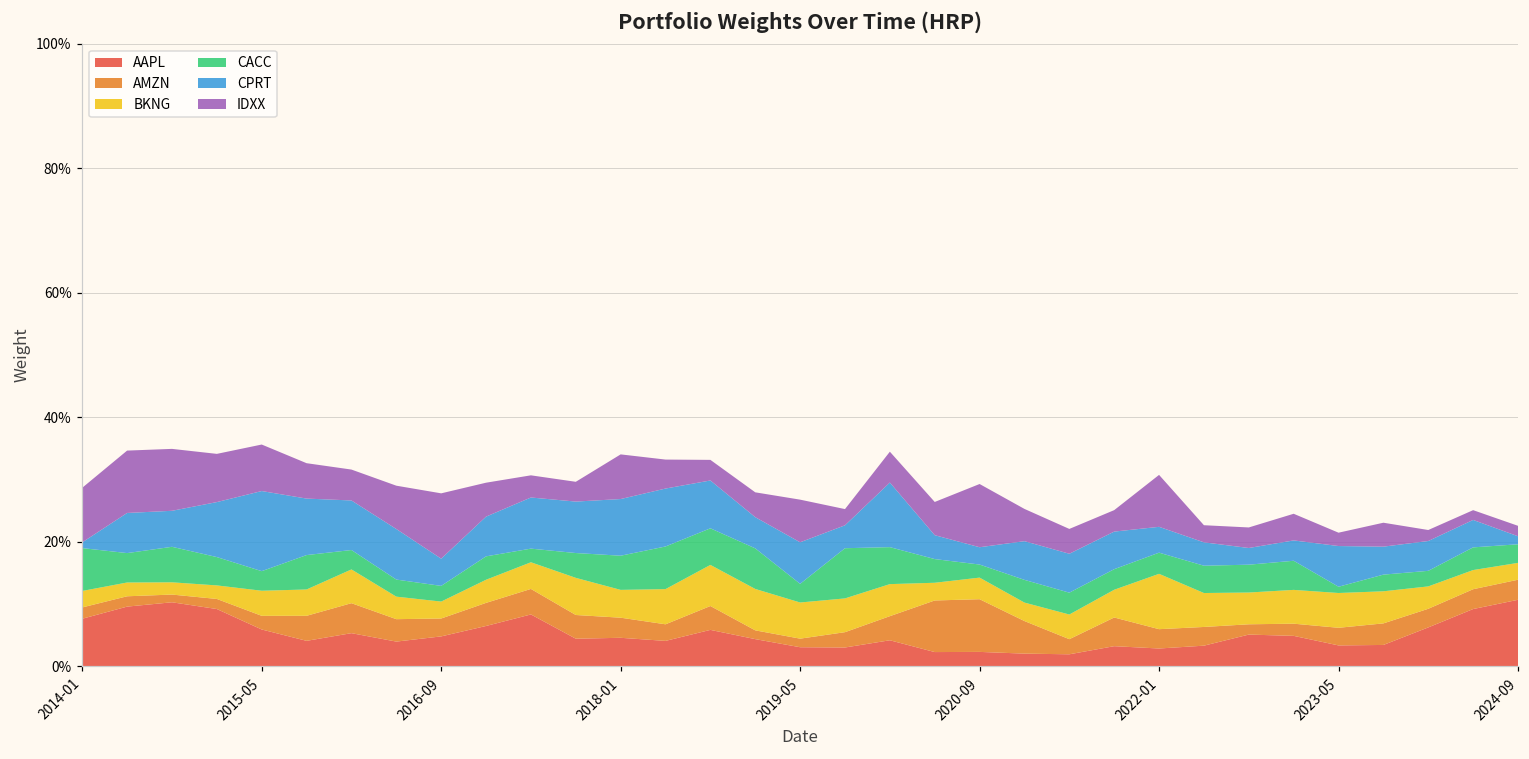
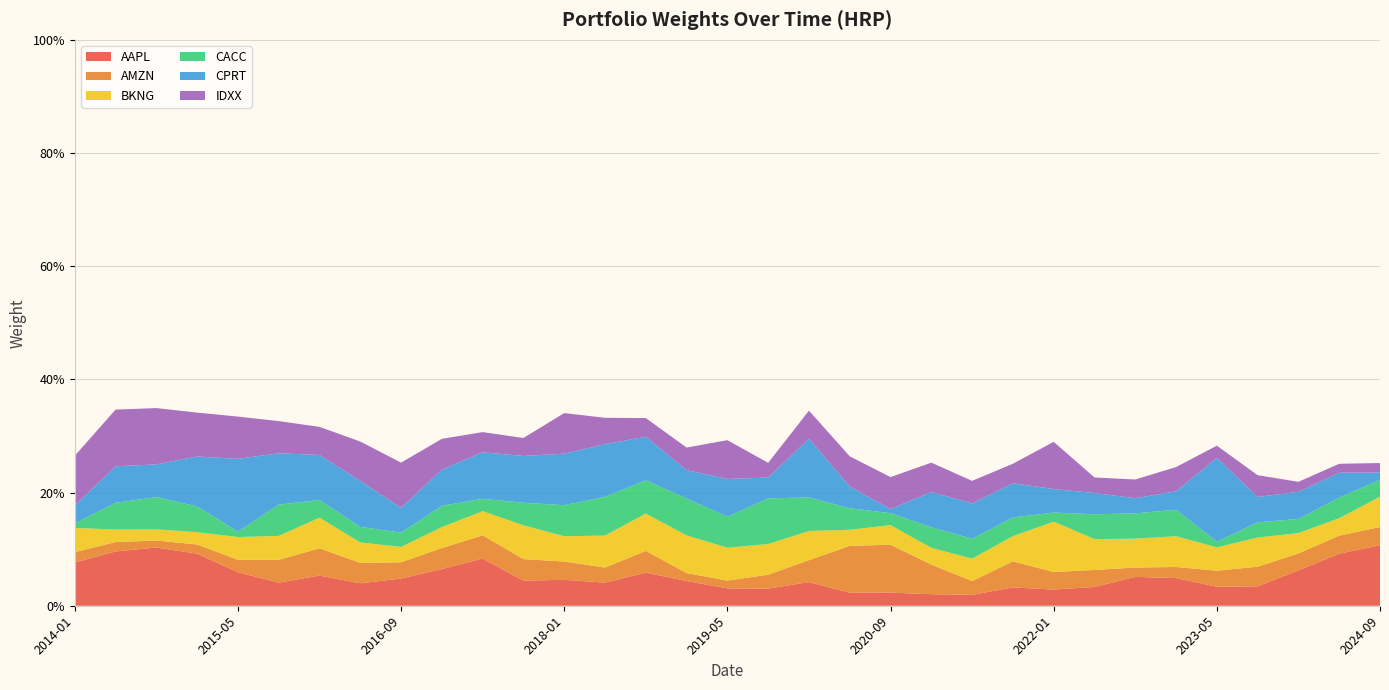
  {
    "BKNG": {
-     "2014-01": "3%",
+     "2014-01": "4%",
      "2015-05": "4%",
      "2016-09": "3%",
      "2018-01": "4%",
      "2019-05": "6%",
      "2020-09": "3%",
      "2022-01": "9%",
-     "2023-05": "6%",
-     "2024-09": "3%"
+     "2023-05": "4%",
+     "2024-09": "5%"
    },
    "CACC": {
-     "2014-01": "7%",
-     "2015-05": "3%",
+     "2014-01": "1%",
+     "2015-05": "1%",
      "2016-09": "3%",
      "2018-01": "5%",
-     "2019-05": "3%",
+     "2019-05": "5%",
      "2020-09": "2%",
-     "2022-01": "3%",
+     "2022-01": "2%",
      "2023-05": "1%",
      "2024-09": "3%"
    },
    "CPRT": {
-     "2014-01": "1%",
+     "2014-01": "3%",
      "2015-05": "13%",
      "2016-09": "4%",
      "2018-01": "9%",
      "2019-05": "7%",
-     "2020-09": "3%",
+     "2020-09": "1%",
      "2022-01": "4%",
-     "2023-05": "7%",
+     "2023-05": "15%",
      "2024-09": "1%"
    },
    "IDXX": {
      "2014-01": "9%",
      "2015-05": "7%",
-     "2016-09": "10%",
+     "2016-09": "8%",
      "2018-01": "7%",
      "2019-05": "7%",
-     "2020-09": "10%",
+     "2020-09": "6%",
      "2022-01": "8%",
      "2023-05": "2%",
      "2024-09": "2%"
    }
  }
